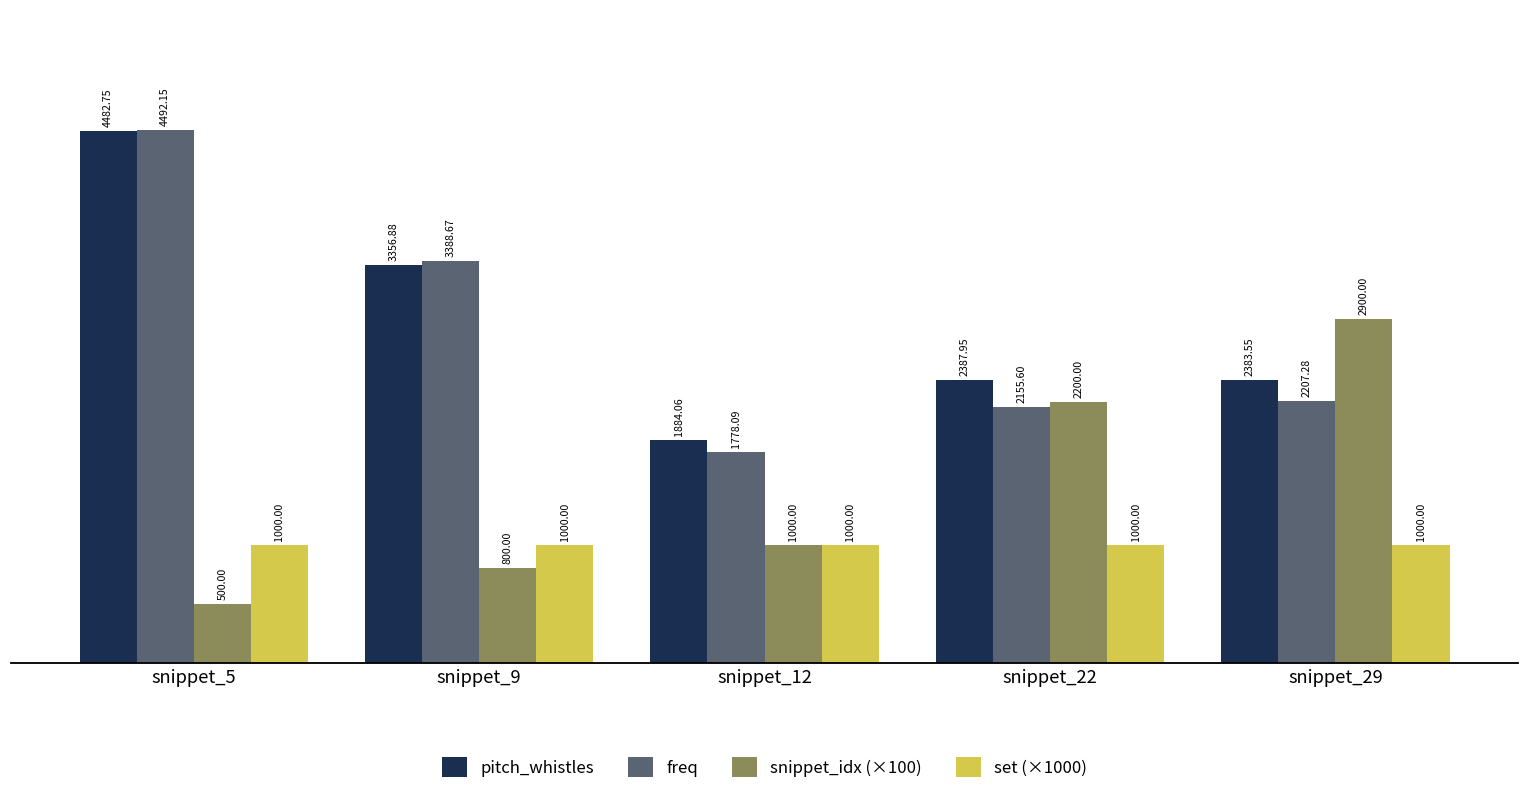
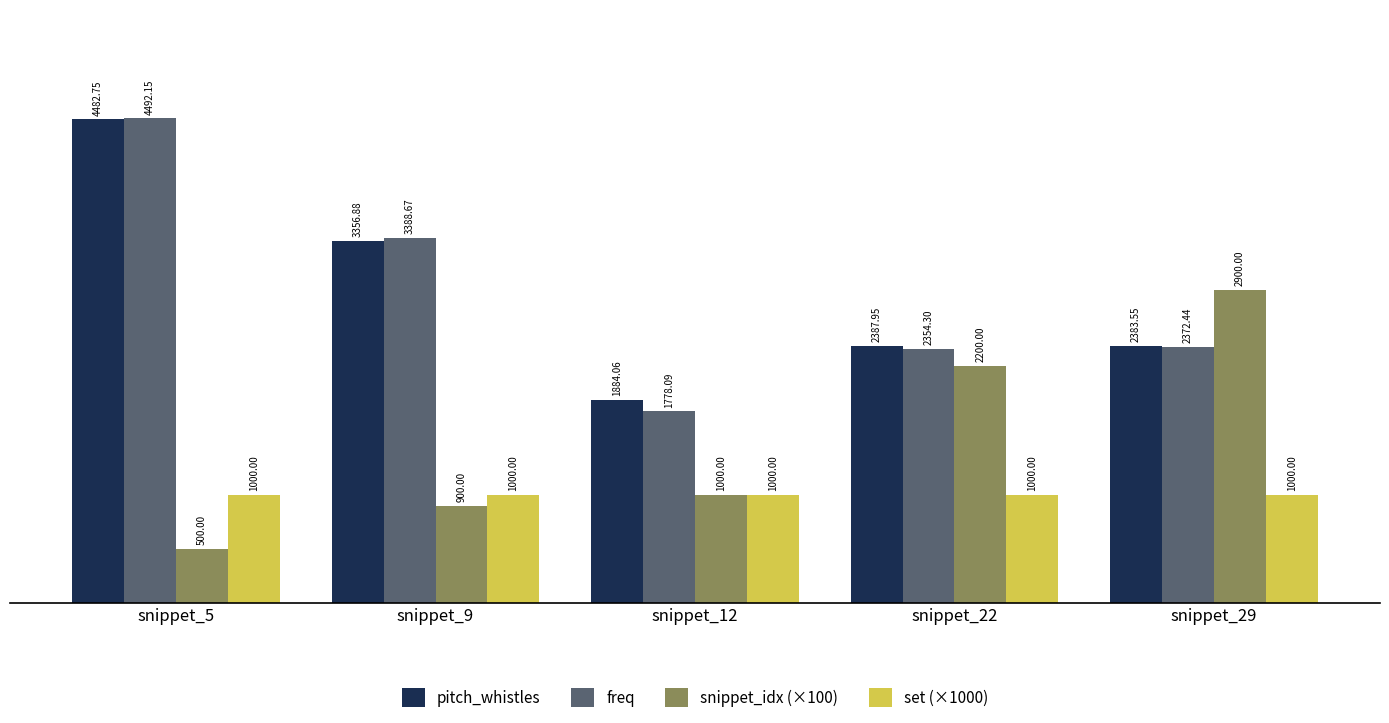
  {
    "pitch_whistles": {
      "snippet_5": 4482.75,
      "snippet_9": 3356.88,
      "snippet_12": 1884.06,
      "snippet_22": 2387.95,
      "snippet_29": 2383.55
    },
    "freq": {
      "snippet_5": 4492.15,
      "snippet_9": 3388.67,
      "snippet_12": 1778.09,
-     "snippet_22": 2155.60,
-     "snippet_29": 2207.28
+     "snippet_22": 2354.30,
+     "snippet_29": 2372.44
    },
    "snippet_idx (×100)": {
      "snippet_5": 500.00,
-     "snippet_9": 800.00,
+     "snippet_9": 900.00,
      "snippet_12": 1000.00,
      "snippet_22": 2200.00,
      "snippet_29": 2900.00
    },
    "set (×1000)": {
      "snippet_5": 1000.00,
      "snippet_9": 1000.00,
      "snippet_12": 1000.00,
      "snippet_22": 1000.00,
      "snippet_29": 1000.00
    }
  }
